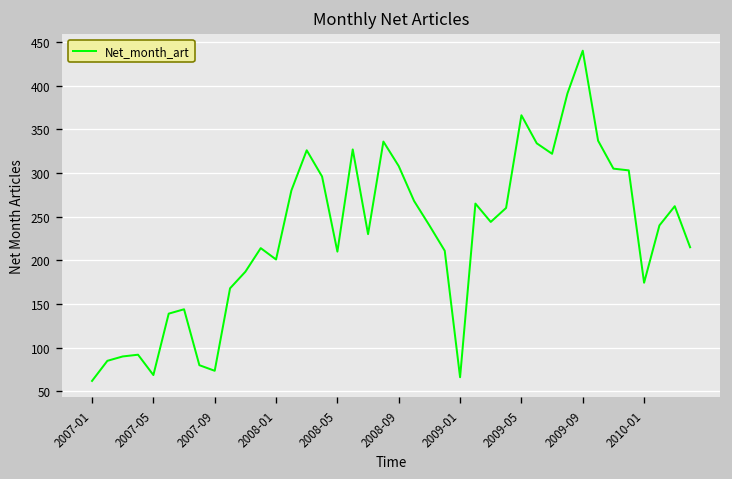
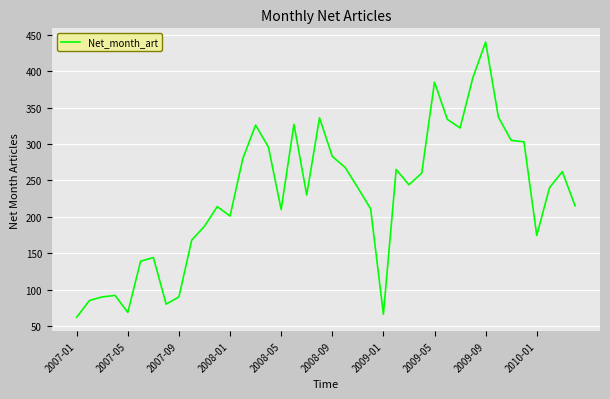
  {
    "2007-01": 60,
    "2007-05": 70,
-   "2007-09": 70,
+   "2007-09": 90,
    "2008-01": 200,
    "2008-05": 210,
-   "2008-09": 310,
+   "2008-09": 280,
    "2009-01": 70,
-   "2009-05": 370,
+   "2009-05": 390,
    "2009-09": 440,
    "2010-01": 170
  }
